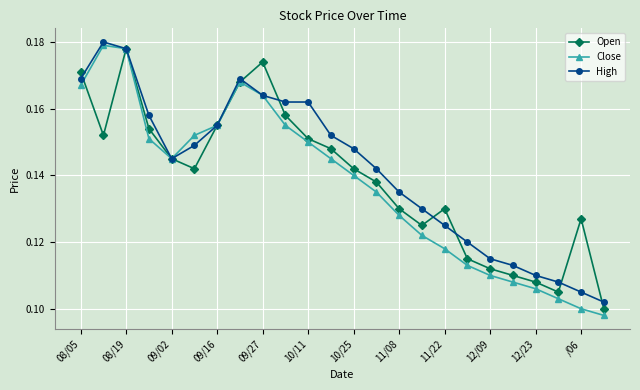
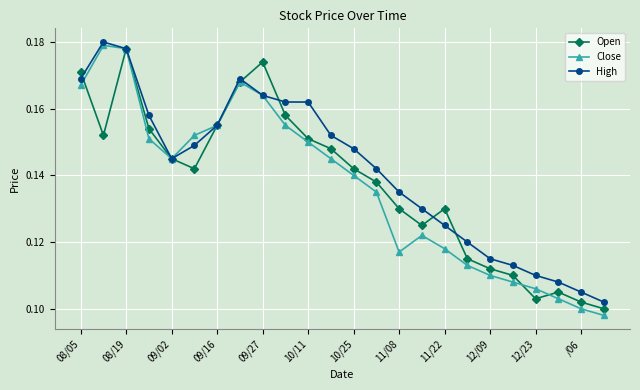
  {
    "Open": {
      "08/05": 0.171,
      "09/27": 0.174,
      "10/11": 0.151,
      "10/25": 0.142,
      "11/08": 0.130,
      "11/22": 0.130,
      "12/09": 0.112,
-     "12/23": 0.108,
-     "/06": 0.127
+     "12/23": 0.103,
+     "/06": 0.102
    },
    "Close": {
      "08/05": 0.167,
      "10/11": 0.150,
      "10/25": 0.140,
-     "11/08": 0.128,
+     "11/08": 0.117,
      "11/22": 0.118,
      "12/09": 0.110,
      "12/23": 0.106,
      "/06": 0.100
    },
    "High": {
      "08/05": 0.169,
      "10/11": 0.162,
      "10/25": 0.148,
      "11/08": 0.135,
      "11/22": 0.125,
      "12/09": 0.115,
      "12/23": 0.110,
      "/06": 0.105
    }
  }
